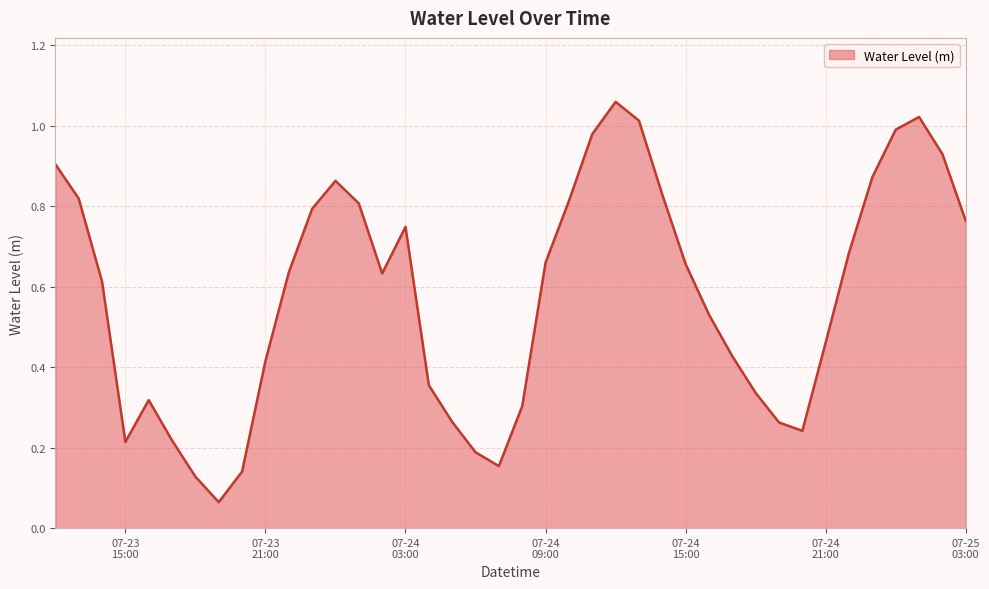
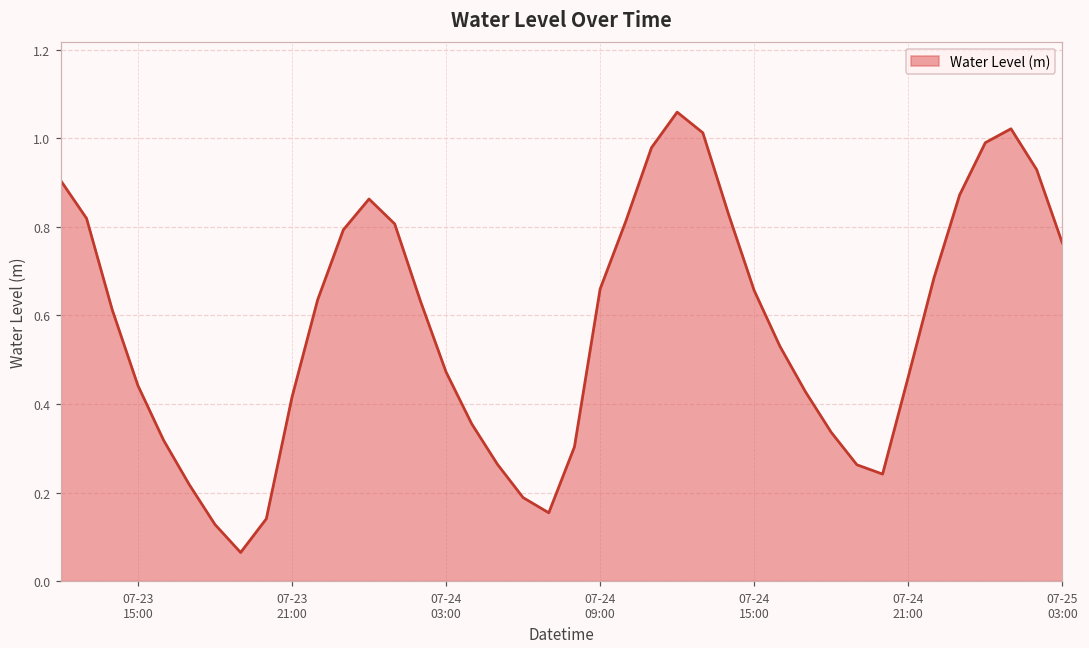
  {
-   "07-23 15:00": 0.21,
+   "07-23 15:00": 0.44,
    "07-23 21:00": 0.42,
-   "07-24 03:00": 0.75,
+   "07-24 03:00": 0.47,
    "07-24 09:00": 0.66,
    "07-24 15:00": 0.66,
    "07-24 21:00": 0.46,
    "07-25 03:00": 0.76
  }
